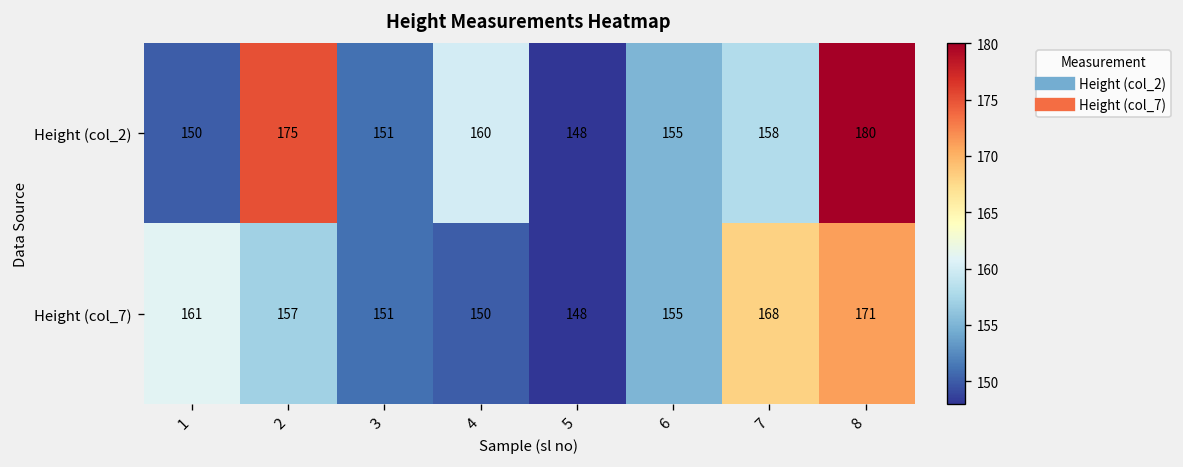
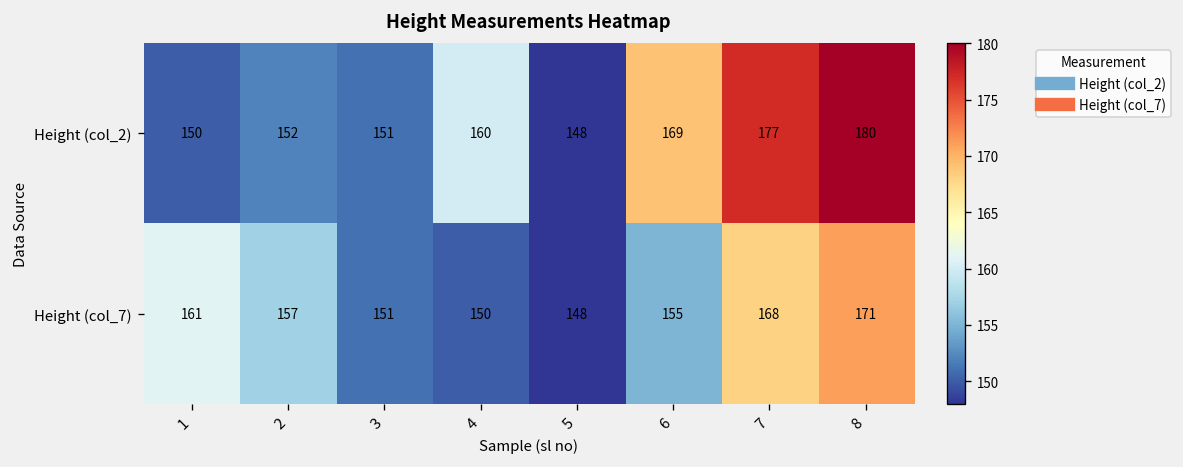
  {
    "Height (col_2)": {
      "1": 150,
-     "2": 175,
+     "2": 152,
      "3": 151,
      "4": 160,
      "5": 148,
-     "6": 155,
-     "7": 158,
+     "6": 169,
+     "7": 177,
      "8": 180
    },
    "Height (col_7)": {
      "1": 161,
      "2": 157,
      "3": 151,
      "4": 150,
      "5": 148,
      "6": 155,
      "7": 168,
      "8": 171
    }
  }
